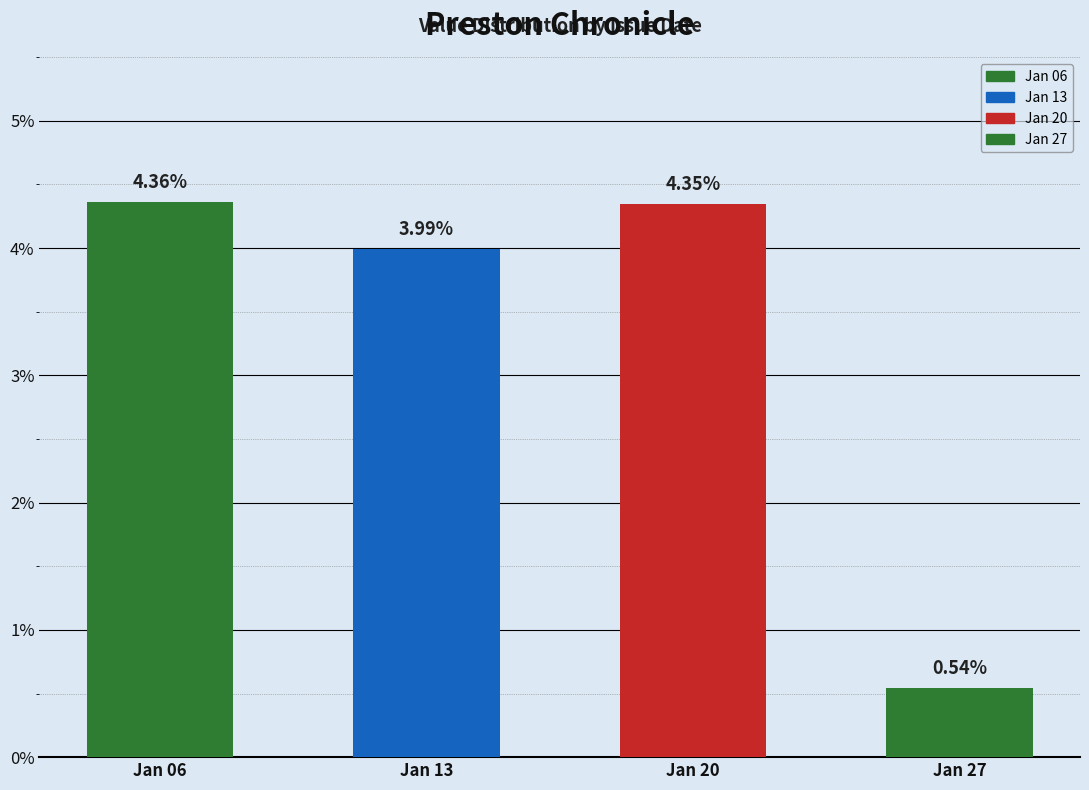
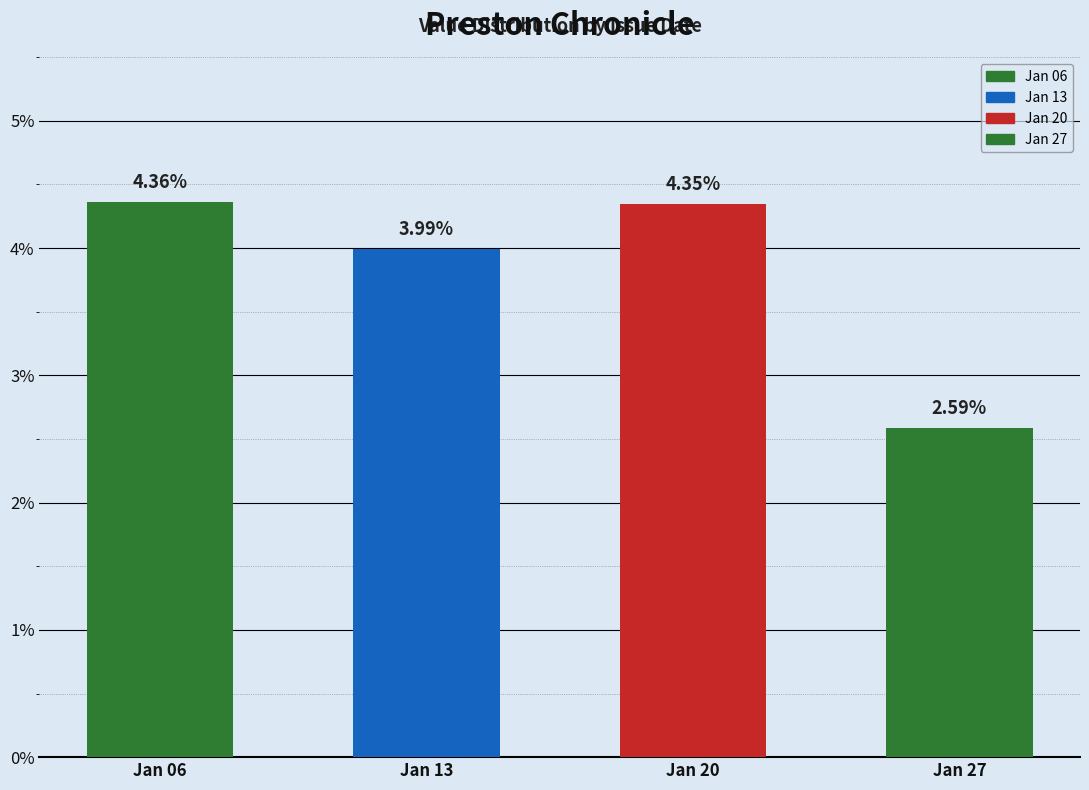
  {
    "Jan 06": "4.36%",
    "Jan 13": "3.99%",
    "Jan 20": "4.35%",
-   "Jan 27": "0.54%"
+   "Jan 27": "2.59%"
  }
